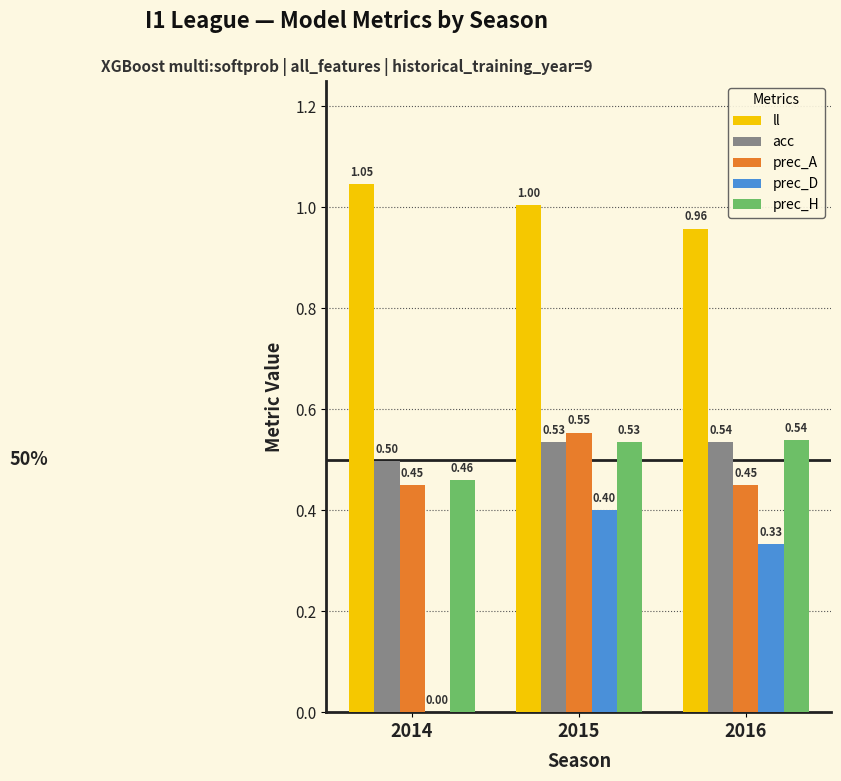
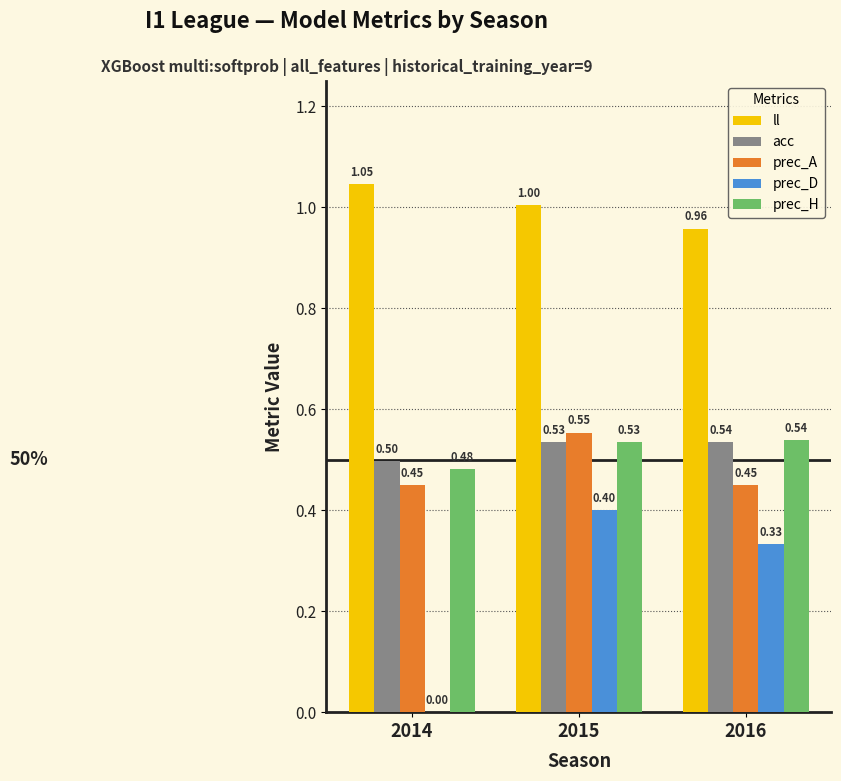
  {
    "ll": {
      "2014": 1.05,
      "2015": 1.00,
      "2016": 0.96
    },
    "acc": {
      "2014": 0.50,
      "2015": 0.53,
      "2016": 0.54
    },
    "prec_A": {
      "2014": 0.45,
      "2015": 0.55,
      "2016": 0.45
    },
    "prec_D": {
      "2014": 0.00,
      "2015": 0.40,
      "2016": 0.33
    },
    "prec_H": {
-     "2014": 0.46,
+     "2014": 0.48,
      "2015": 0.53,
      "2016": 0.54
    }
  }
